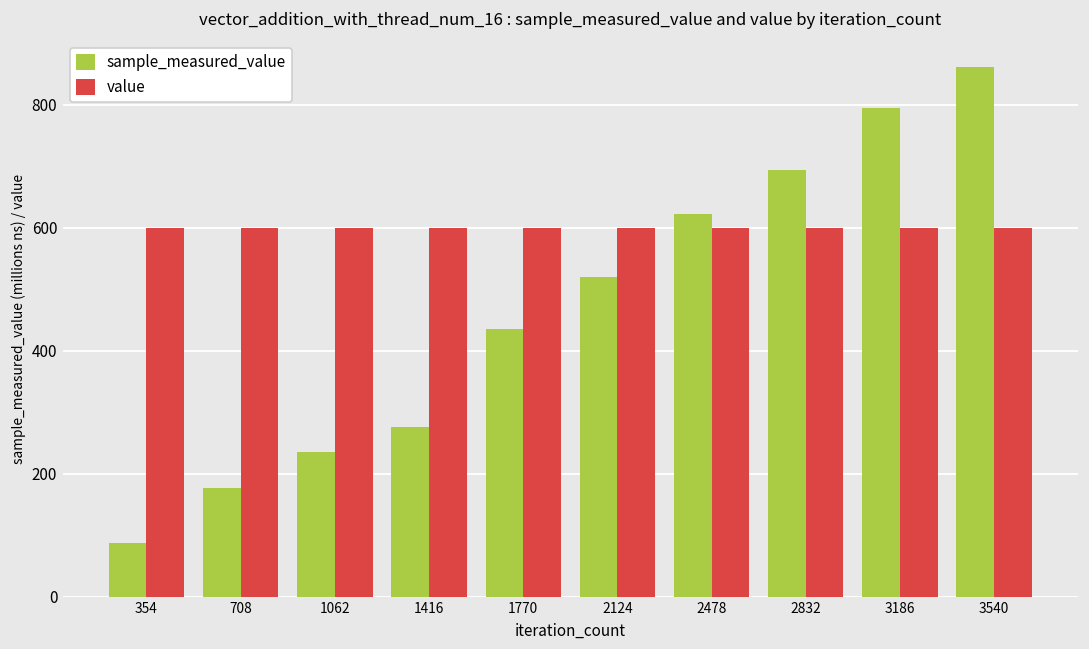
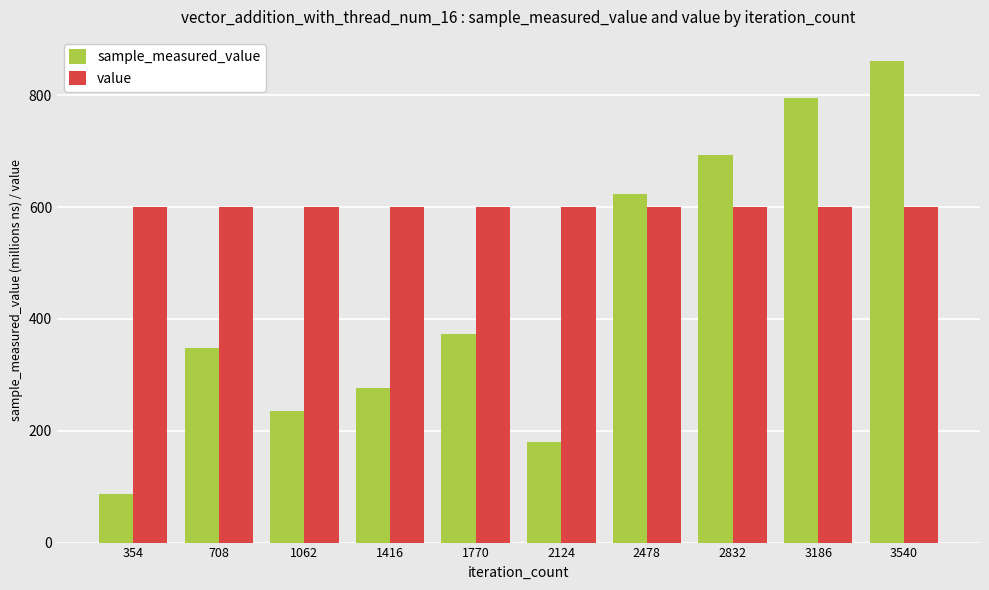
  {
    "sample_measured_value": {
      "354": 90,
-     "708": 180,
+     "708": 350,
      "1062": 240,
      "1416": 280,
-     "1770": 440,
-     "2124": 520,
+     "1770": 370,
+     "2124": 180,
      "2478": 620,
      "2832": 690,
      "3186": 800,
      "3540": 860
    },
    "value": {
      "354": 600,
      "708": 600,
      "1062": 600,
      "1416": 600,
      "1770": 600,
      "2124": 600,
      "2478": 600,
      "2832": 600,
      "3186": 600,
      "3540": 600
    }
  }
